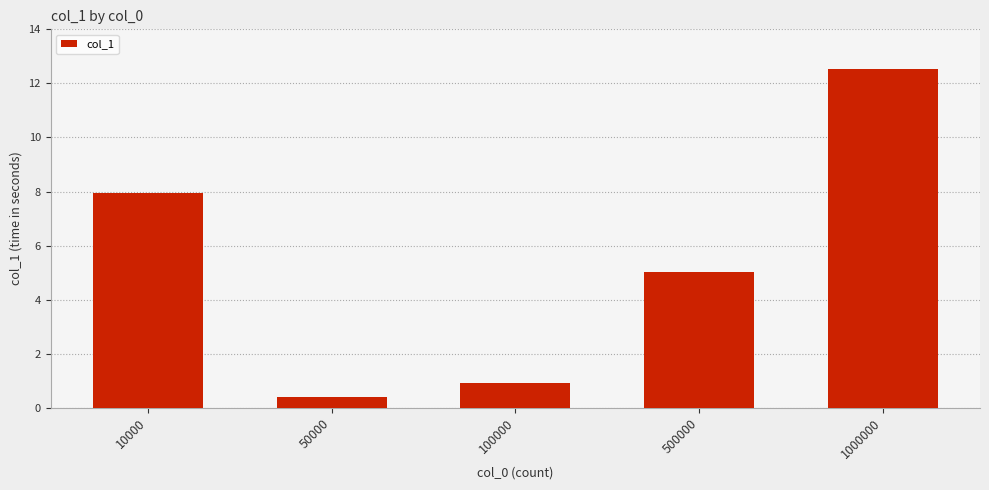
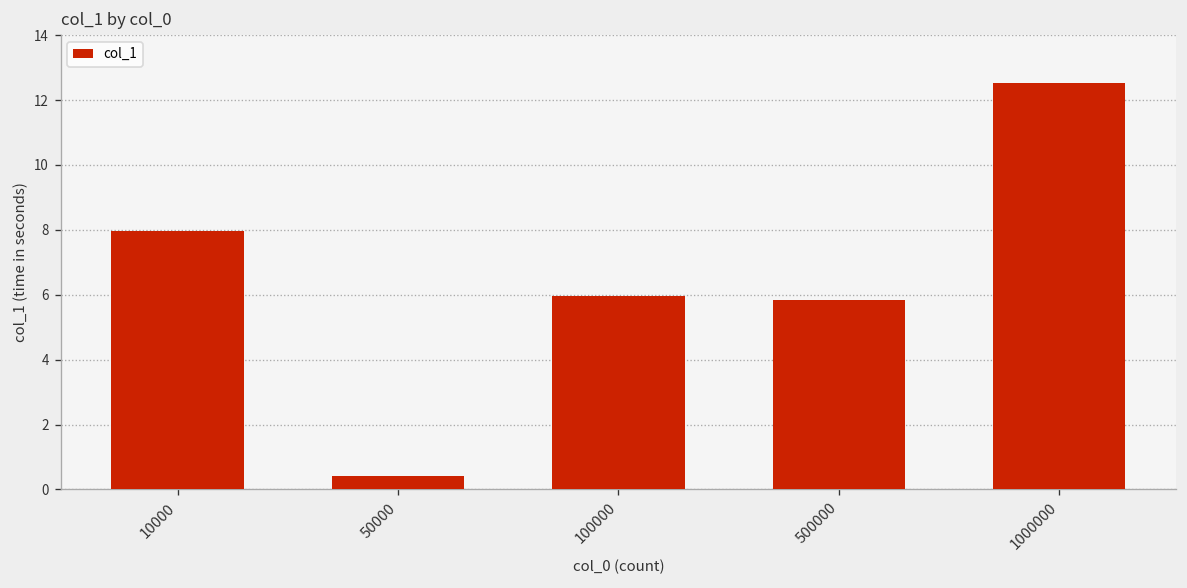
  {
    "10000": 8.0,
    "50000": 0.4,
-   "100000": 0.9,
-   "500000": 5.0,
+   "100000": 6.0,
+   "500000": 5.8,
    "1000000": 12.5
  }
